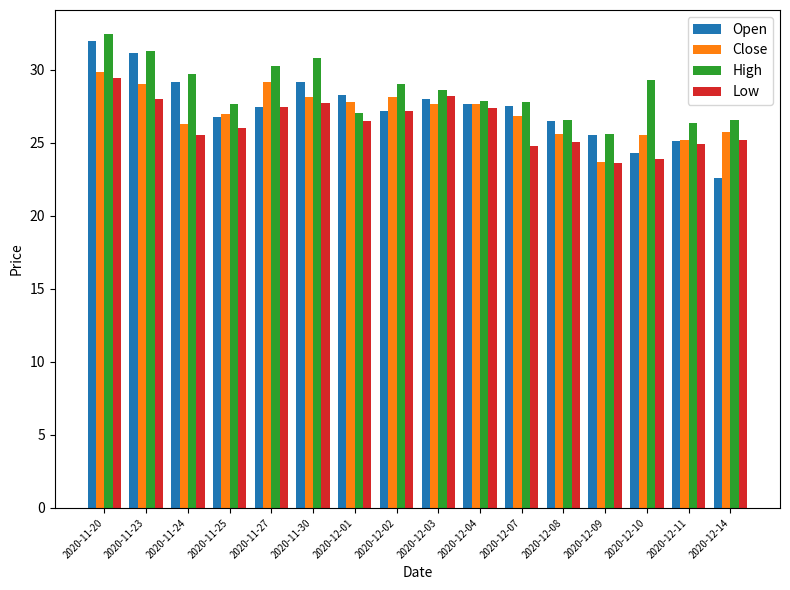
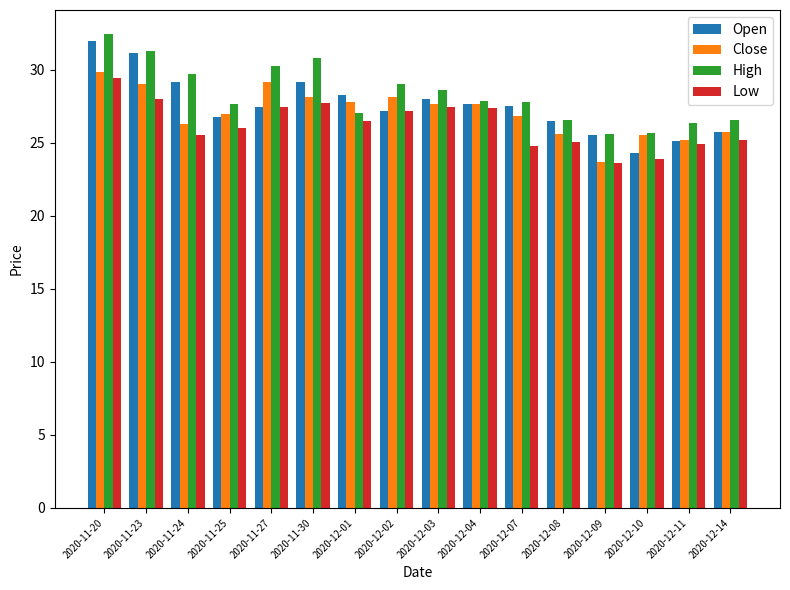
  {
    "Open": {
      "2020-11-20": 32.0,
      "2020-11-23": 31.1,
      "2020-11-24": 29.1,
      "2020-11-25": 26.8,
      "2020-11-27": 27.4,
      "2020-11-30": 29.2,
      "2020-12-01": 28.3,
      "2020-12-02": 27.2,
      "2020-12-03": 28.0,
      "2020-12-04": 27.7,
      "2020-12-07": 27.5,
      "2020-12-08": 26.5,
      "2020-12-09": 25.5,
      "2020-12-10": 24.3,
      "2020-12-11": 25.1,
-     "2020-12-14": 22.6
+     "2020-12-14": 25.7
    },
    "Close": {
      "2020-11-20": 29.9,
      "2020-11-23": 29.0,
      "2020-11-24": 26.3,
      "2020-11-25": 27.0,
      "2020-11-27": 29.2,
      "2020-11-30": 28.2,
      "2020-12-01": 27.8,
      "2020-12-02": 28.1,
      "2020-12-03": 27.7,
      "2020-12-04": 27.6,
      "2020-12-07": 26.8,
      "2020-12-08": 25.6,
      "2020-12-09": 23.7,
      "2020-12-10": 25.5,
      "2020-12-11": 25.2,
      "2020-12-14": 25.7
    },
    "High": {
      "2020-11-20": 32.5,
      "2020-11-23": 31.3,
      "2020-11-24": 29.7,
      "2020-11-25": 27.7,
      "2020-11-27": 30.3,
      "2020-11-30": 30.8,
      "2020-12-01": 27.0,
      "2020-12-02": 29.0,
      "2020-12-03": 28.6,
      "2020-12-04": 27.9,
      "2020-12-07": 27.8,
      "2020-12-08": 26.5,
      "2020-12-09": 25.6,
-     "2020-12-10": 29.3,
+     "2020-12-10": 25.7,
      "2020-12-11": 26.4,
      "2020-12-14": 26.5
    },
    "Low": {
      "2020-11-20": 29.4,
      "2020-11-23": 28.0,
      "2020-11-24": 25.6,
      "2020-11-25": 26.0,
      "2020-11-27": 27.4,
      "2020-11-30": 27.7,
      "2020-12-01": 26.5,
      "2020-12-02": 27.2,
-     "2020-12-03": 28.2,
+     "2020-12-03": 27.4,
      "2020-12-04": 27.4,
      "2020-12-07": 24.8,
      "2020-12-08": 25.1,
      "2020-12-09": 23.6,
      "2020-12-10": 23.9,
      "2020-12-11": 24.9,
      "2020-12-14": 25.2
    }
  }
